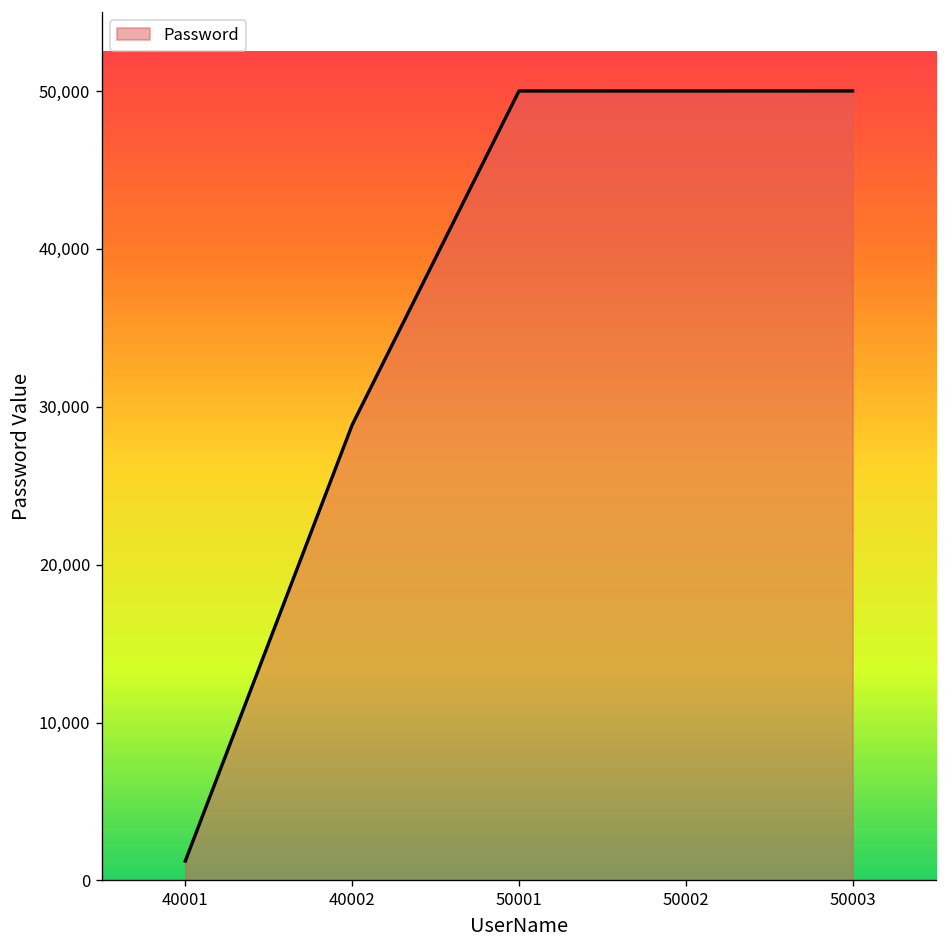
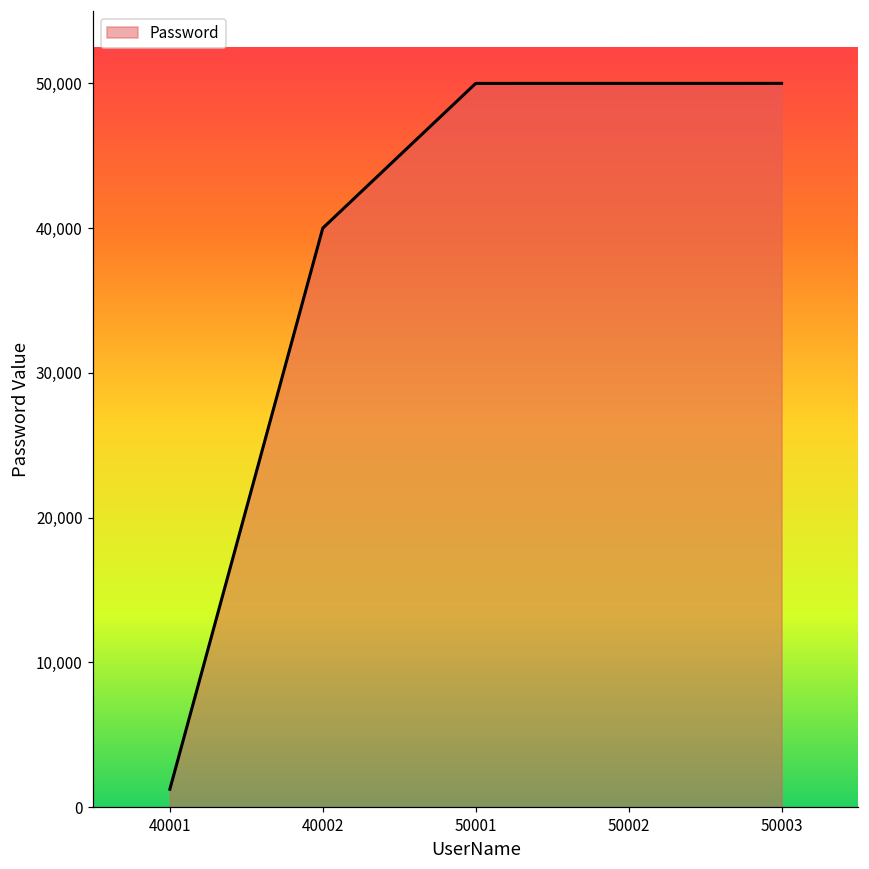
  {
    "40001": "1,200",
-   "40002": "28,800",
+   "40002": "40,000",
    "50001": "50,000",
    "50002": "50,000",
    "50003": "50,000"
  }
